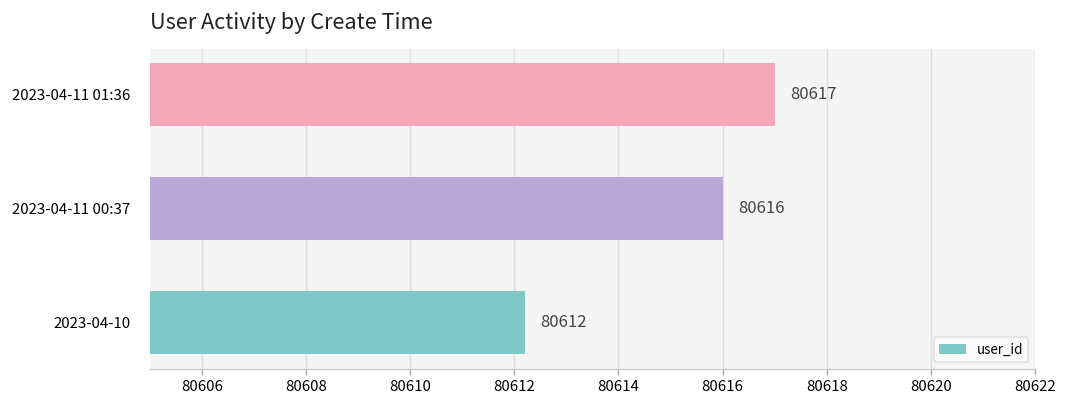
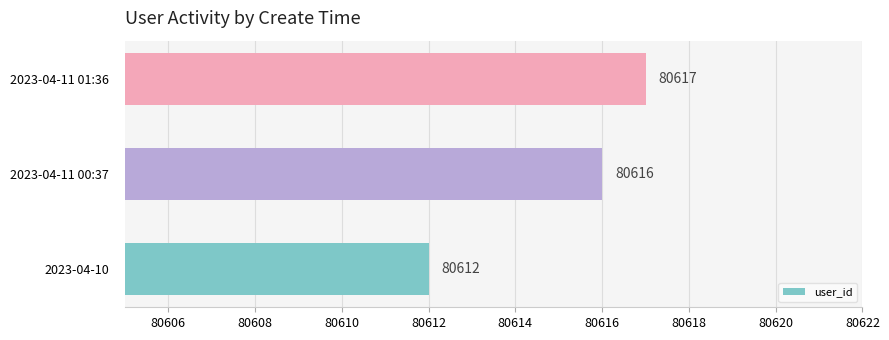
  {
-   "2023-04-10": 80612.2
+   "2023-04-10": 80612.0
  }
